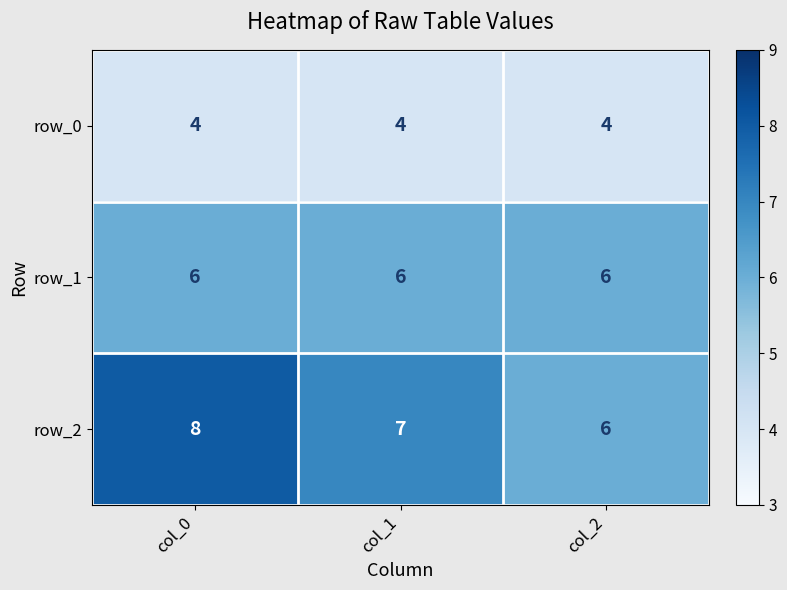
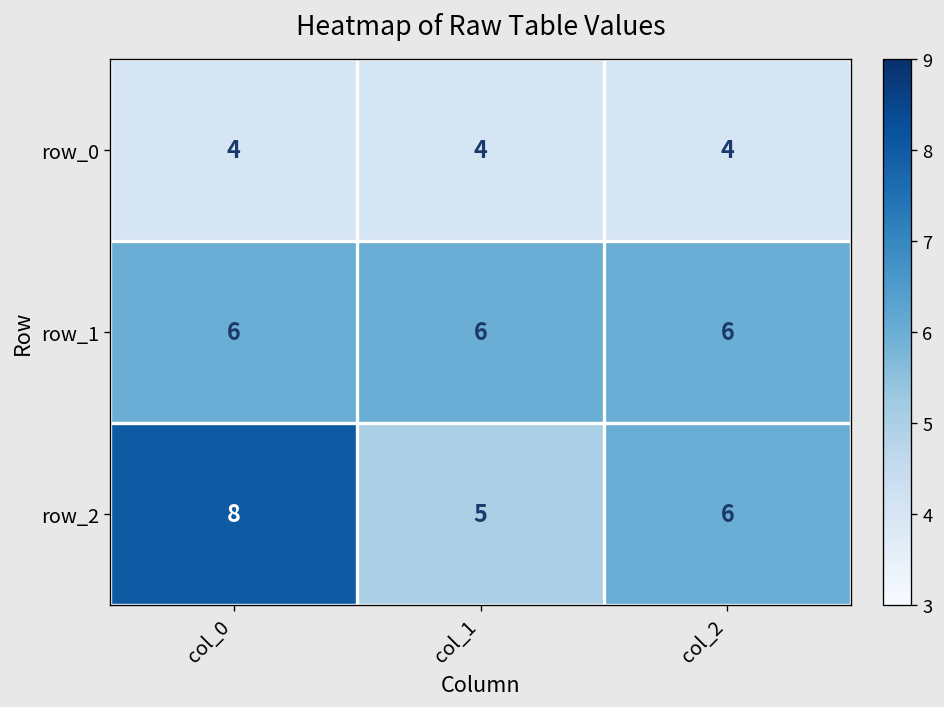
  {
    "row_0": {
      "col_0": 4,
      "col_1": 4,
      "col_2": 4
    },
    "row_1": {
      "col_0": 6,
      "col_1": 6,
      "col_2": 6
    },
    "row_2": {
      "col_0": 8,
-     "col_1": 7,
+     "col_1": 5,
      "col_2": 6
    }
  }
